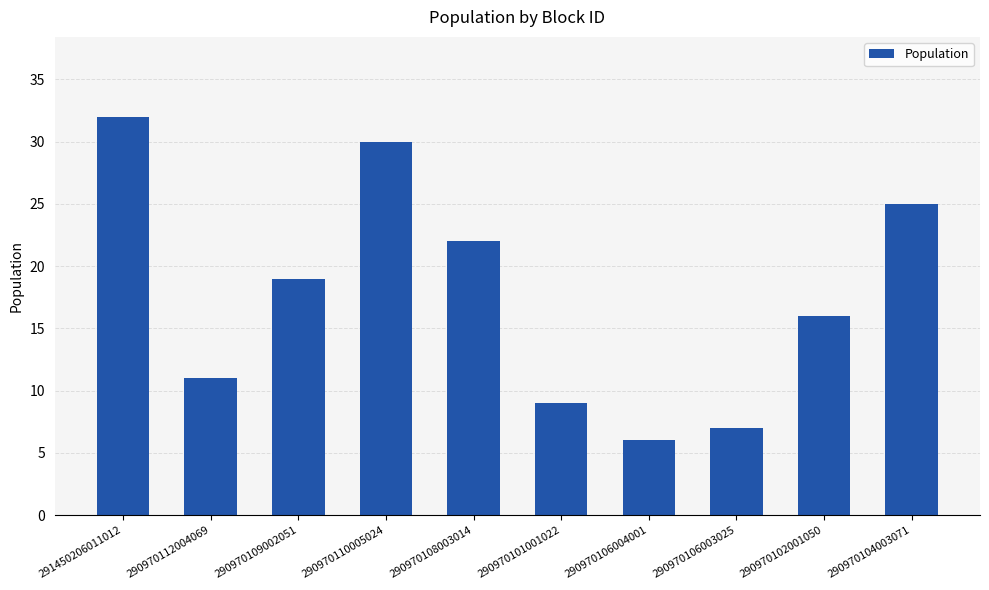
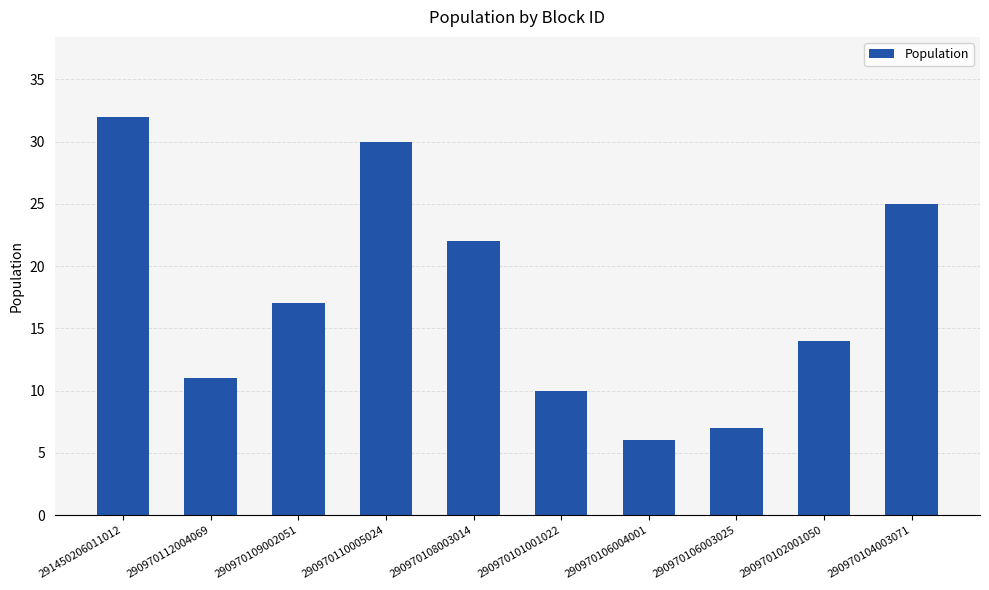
  {
    "291450206011012": 32,
    "290970112004069": 11,
-   "290970109002051": 19,
+   "290970109002051": 17,
    "290970110005024": 30,
    "290970108003014": 22,
-   "290970101001022": 9,
+   "290970101001022": 10,
    "290970106004001": 6,
    "290970106003025": 7,
-   "290970102001050": 16,
+   "290970102001050": 14,
    "290970104003071": 25
  }
